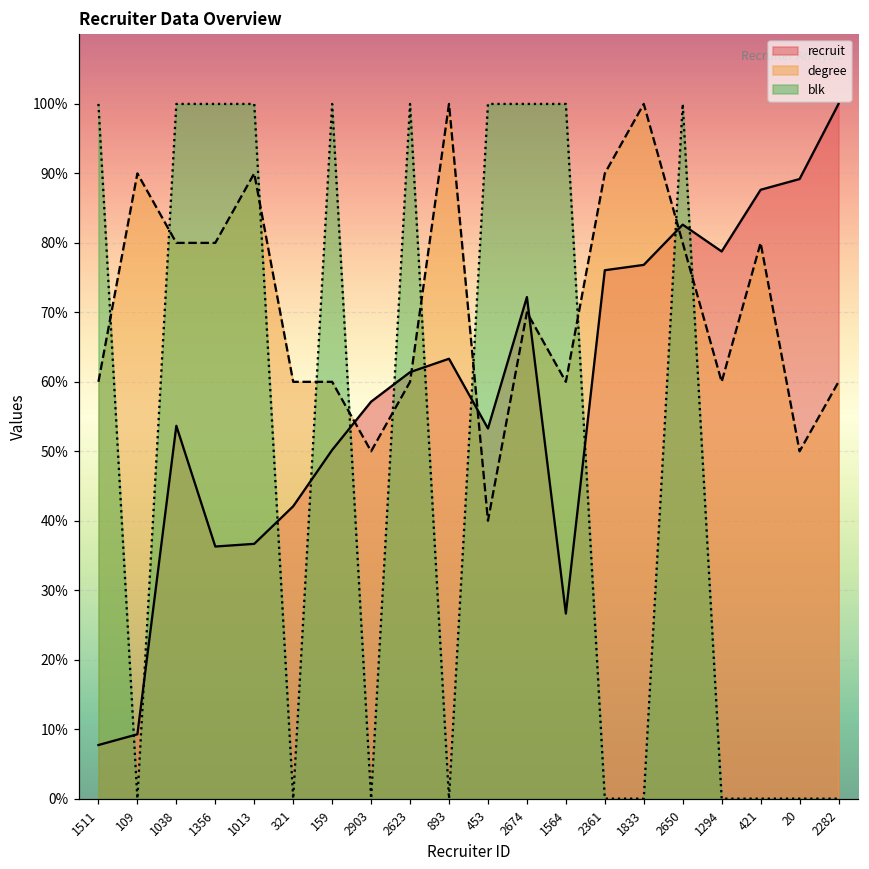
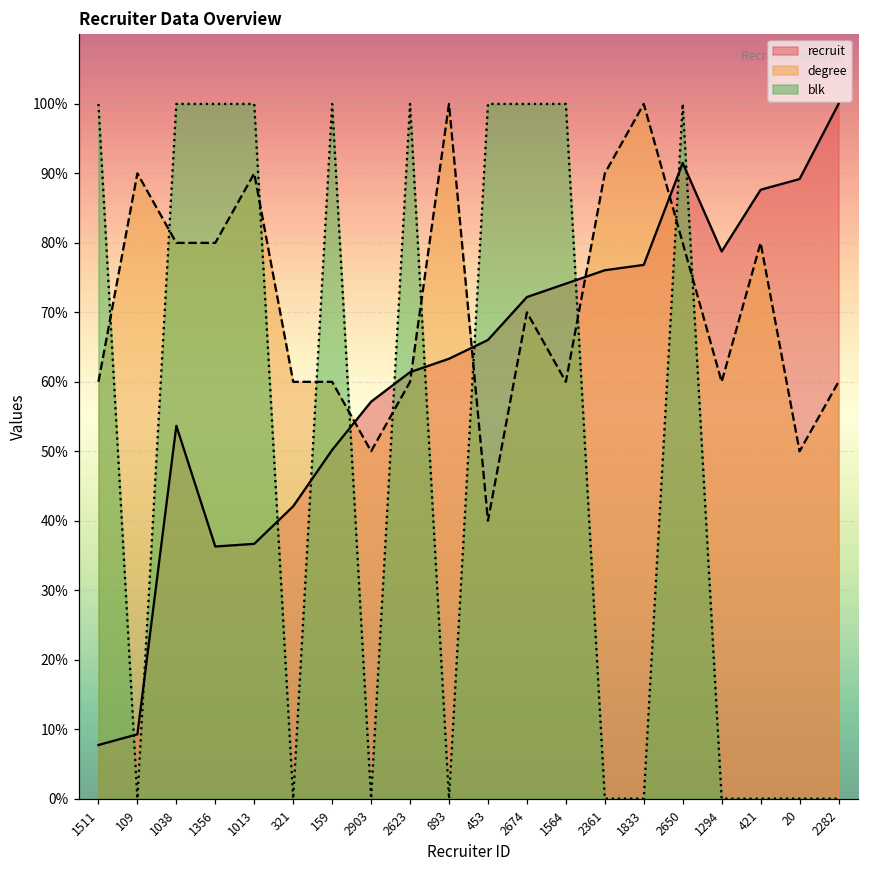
  {
    "recruit": {
      "1511": "8%",
      "109": "9%",
      "1038": "54%",
      "1356": "36%",
      "1013": "37%",
      "321": "42%",
      "159": "50%",
      "2903": "57%",
      "2623": "61%",
      "893": "63%",
-     "453": "53%",
+     "453": "66%",
      "2674": "72%",
-     "1564": "27%",
+     "1564": "74%",
      "2361": "76%",
      "1833": "77%",
-     "2650": "83%",
+     "2650": "92%",
      "1294": "79%",
      "421": "88%",
      "20": "89%",
      "2282": "100%"
    },
    "degree": {
      "1511": "60%",
      "109": "90%",
      "1038": "80%",
      "1356": "80%",
      "1013": "90%",
      "321": "60%",
      "159": "60%",
      "2903": "50%",
      "2623": "60%",
      "893": "100%",
      "453": "40%",
      "2674": "70%",
      "1564": "60%",
      "2361": "90%",
      "1833": "100%",
      "2650": "80%",
      "1294": "60%",
      "421": "80%",
      "20": "50%",
      "2282": "60%"
    },
    "blk": {
      "1511": "100%",
      "109": "0%",
      "1038": "100%",
      "1356": "100%",
      "1013": "100%",
      "321": "0%",
      "159": "100%",
      "2903": "0%",
      "2623": "100%",
      "893": "0%",
      "453": "100%",
      "2674": "100%",
      "1564": "100%",
      "2361": "0%",
      "1833": "0%",
      "2650": "100%",
      "1294": "0%",
      "421": "0%",
      "20": "0%",
      "2282": "0%"
    }
  }
